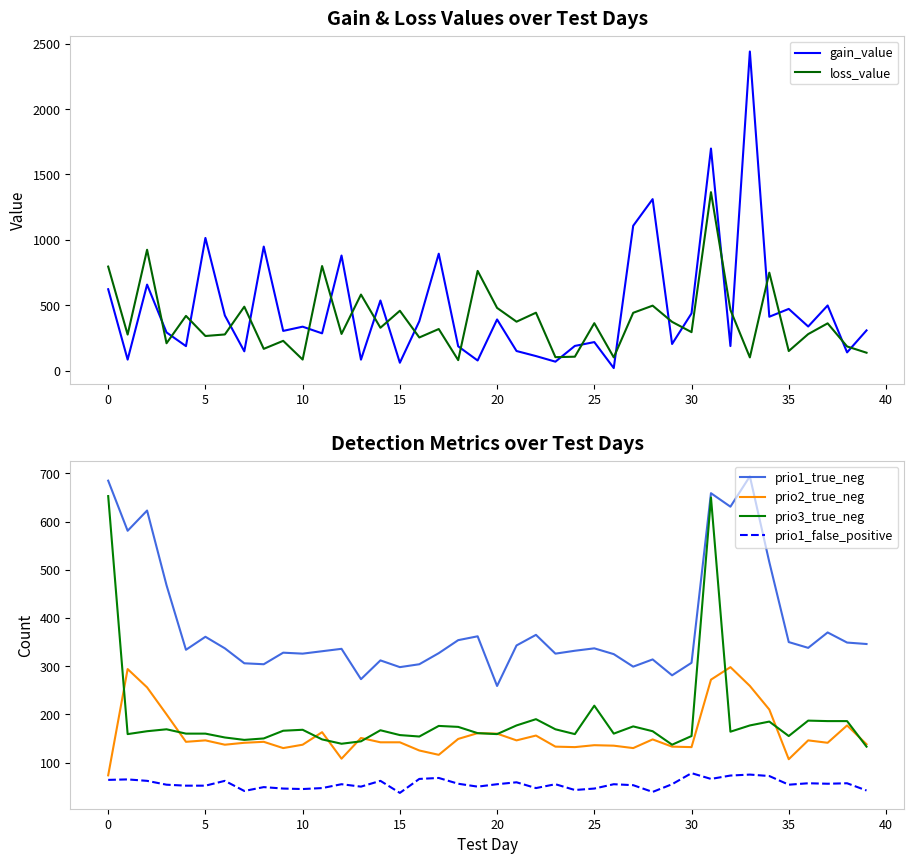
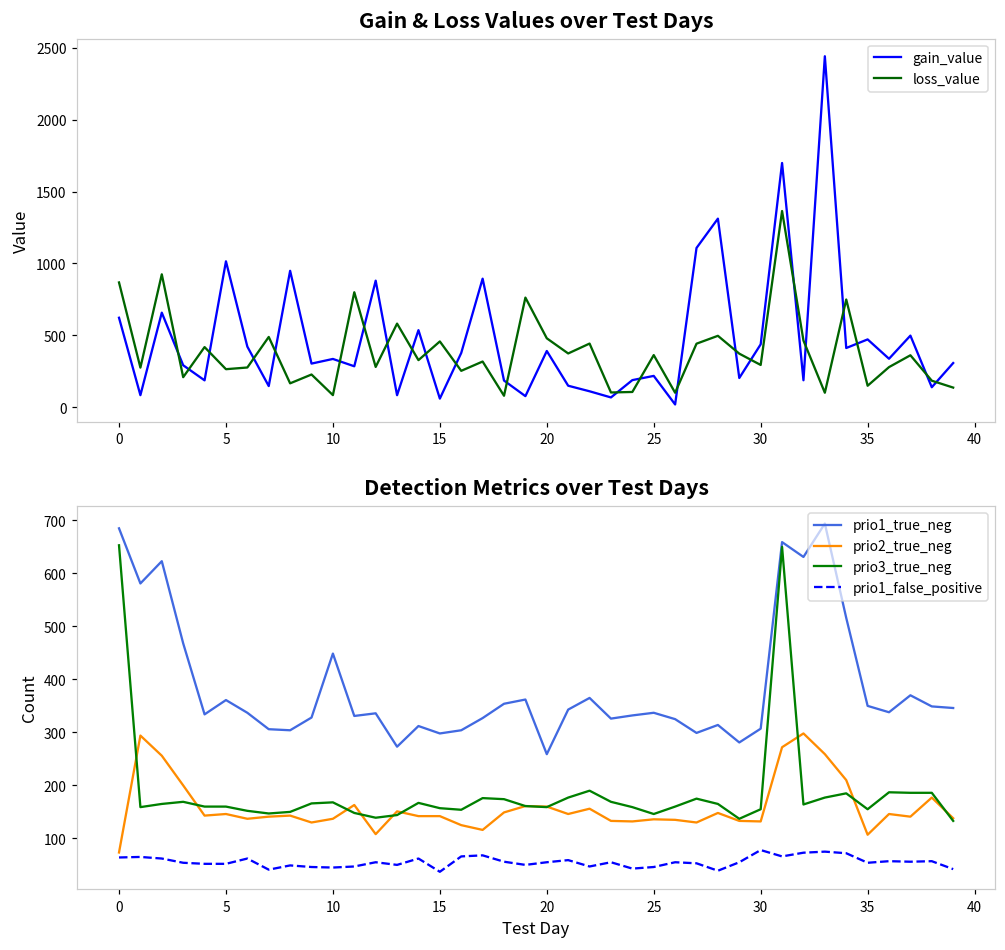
  {
    "Gain & Loss Values over Test Days": {
      "gain_value": {
        "0": 620,
        "5": 1010,
        "10": 340,
        "15": 60,
        "20": 390,
        "25": 220,
        "30": 440,
        "35": 470
      },
      "loss_value": {
-       "0": 800,
+       "0": 870,
        "5": 270,
        "10": 90,
        "15": 460,
        "20": 480,
        "25": 360,
        "30": 290,
        "35": 150
      }
    },
    "Detection Metrics over Test Days": {
      "prio1_true_neg": {
        "0": 690,
        "5": 360,
-       "10": 330,
+       "10": 450,
        "15": 300,
        "20": 260,
        "25": 340,
        "30": 310,
        "35": 350
      },
      "prio2_true_neg": {
        "0": 70,
        "5": 150,
        "10": 140,
        "15": 140,
        "25": 140,
        "30": 130,
        "35": 110
      },
      "prio3_true_neg": {
        "0": 650,
        "5": 160,
        "10": 170,
        "15": 160,
-       "25": 220,
+       "25": 150,
        "30": 160,
        "35": 160
      },
      "prio1_false_positive": {
        "0": 60,
        "5": 50,
        "10": 50,
        "15": 40,
        "20": 60,
        "25": 50,
        "30": 80,
        "35": 50
      }
    }
  }
